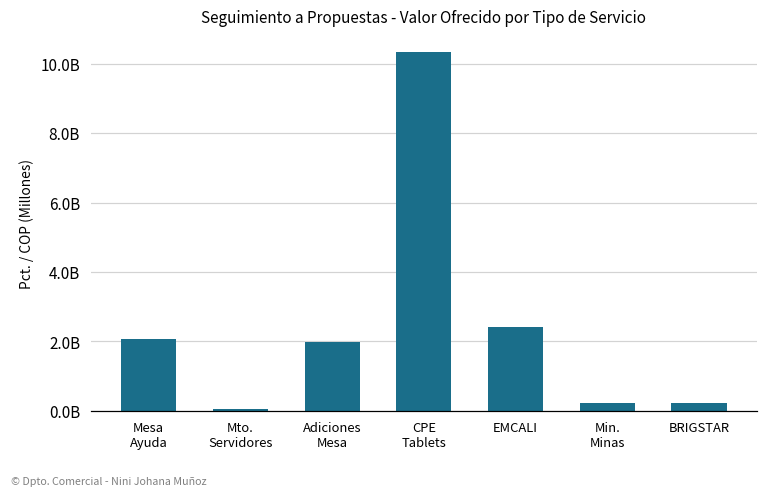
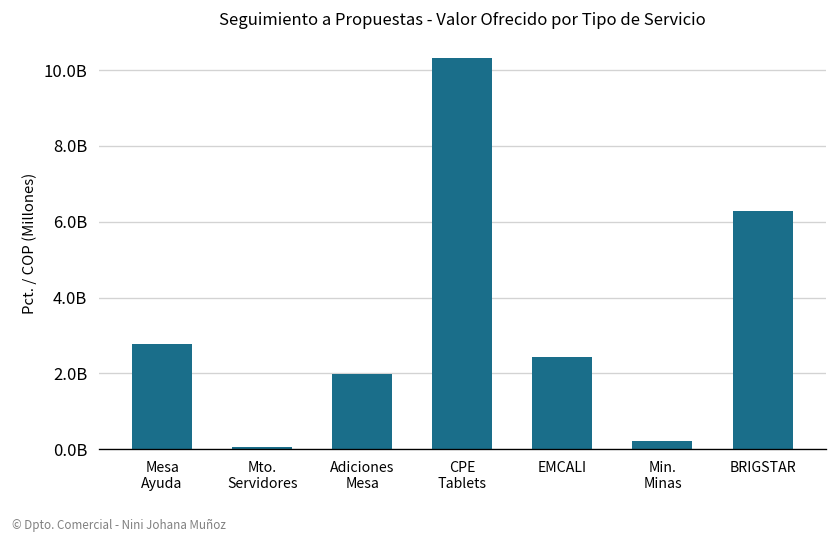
  {
-   "Mesa Ayuda": 2100000000,
+   "Mesa Ayuda": 2800000000,
    "Adiciones Mesa": 2000000000,
    "CPE Tablets": 10300000000,
    "EMCALI": 2400000000,
    "Min. Minas": 200000000,
-   "BRIGSTAR": 200000000
+   "BRIGSTAR": 6300000000
  }
